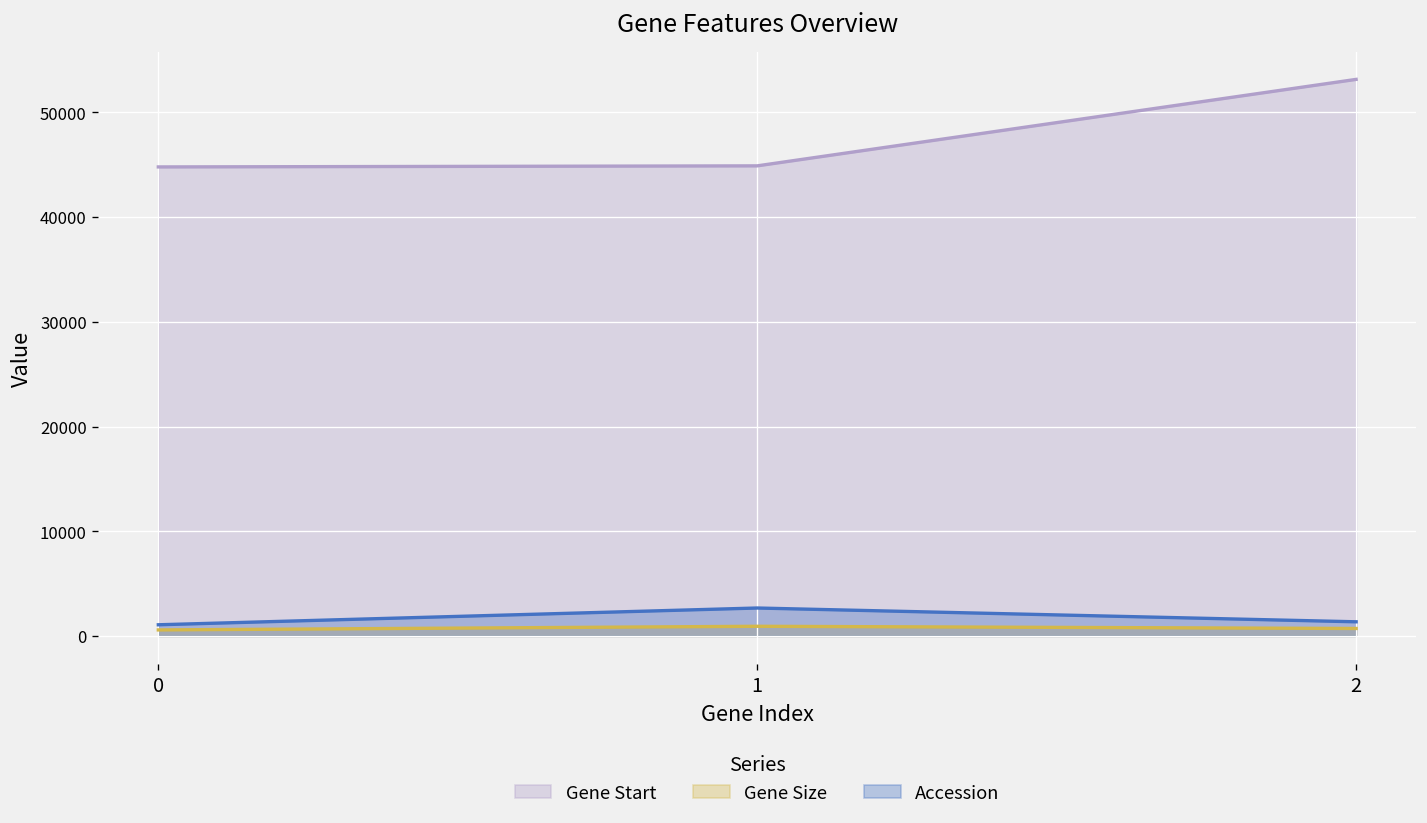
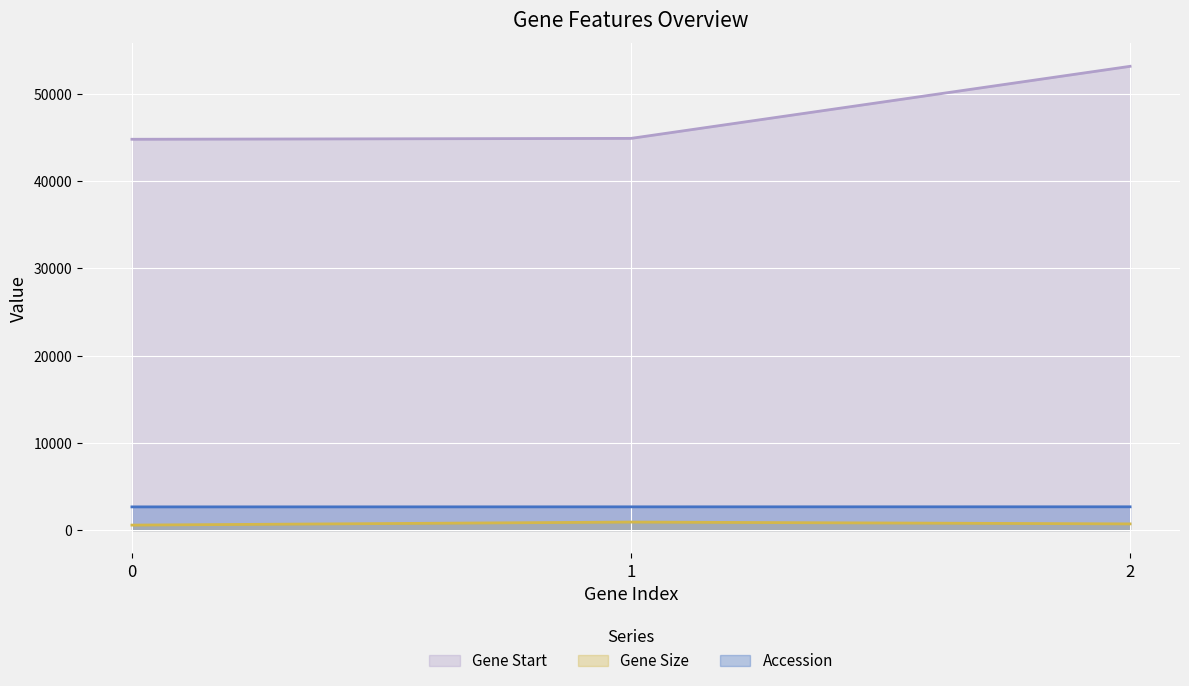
  {
    "Gene Start": {
      "0": 45000,
      "1": 45000,
      "2": 53000
    },
    "Gene Size": {
      "0": 1000,
      "1": 1000,
      "2": 1000
    },
    "Accession": {
-     "0": 1000,
+     "0": 3000,
      "1": 3000,
-     "2": 1000
+     "2": 3000
    }
  }
